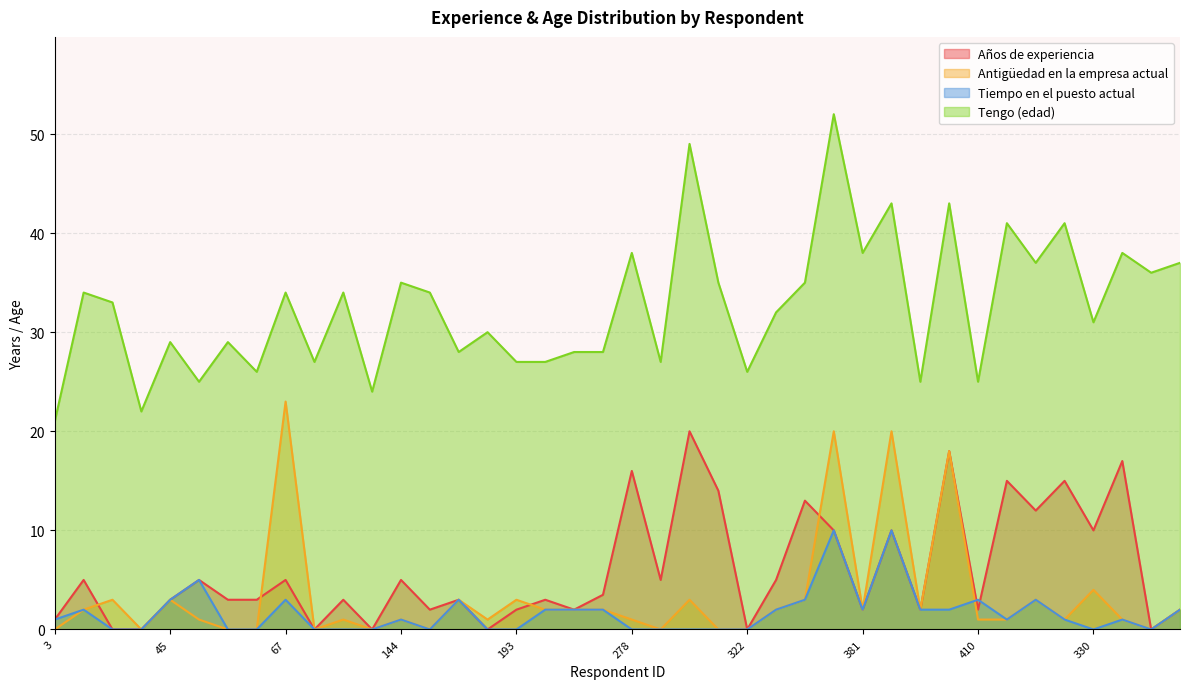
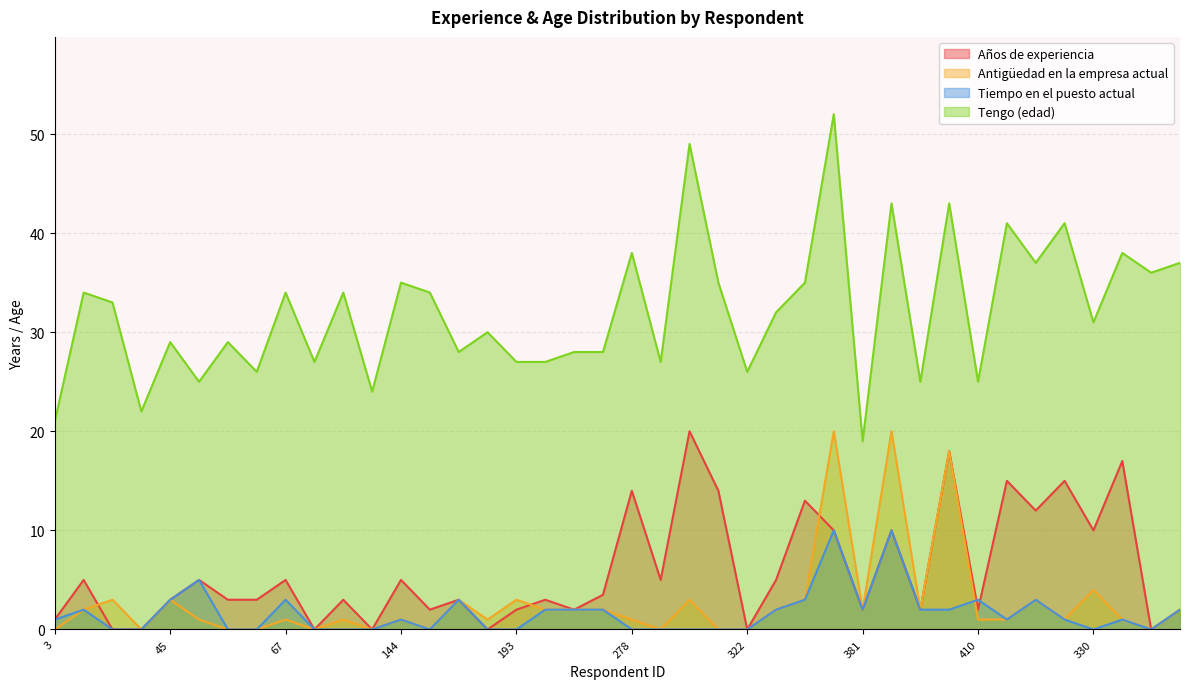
  {
    "Años de experiencia": {
      "67": 5,
      "144": 5,
      "193": 2,
-     "278": 16,
+     "278": 14,
      "410": 2,
      "330": 10
    },
    "Antigüedad en la empresa actual": {
-     "67": 23,
+     "67": 1,
      "193": 3,
      "278": 1,
      "410": 1,
      "330": 4
    },
    "Tiempo en el puesto actual": {
      "67": 3,
      "193": 0,
      "278": 0,
      "410": 3,
      "330": 0
    },
    "Tengo (edad)": {
      "45": 29,
      "67": 34,
      "144": 35,
      "193": 27,
      "278": 38,
      "322": 26,
-     "381": 38,
+     "381": 19,
      "410": 25,
      "330": 31
    }
  }
